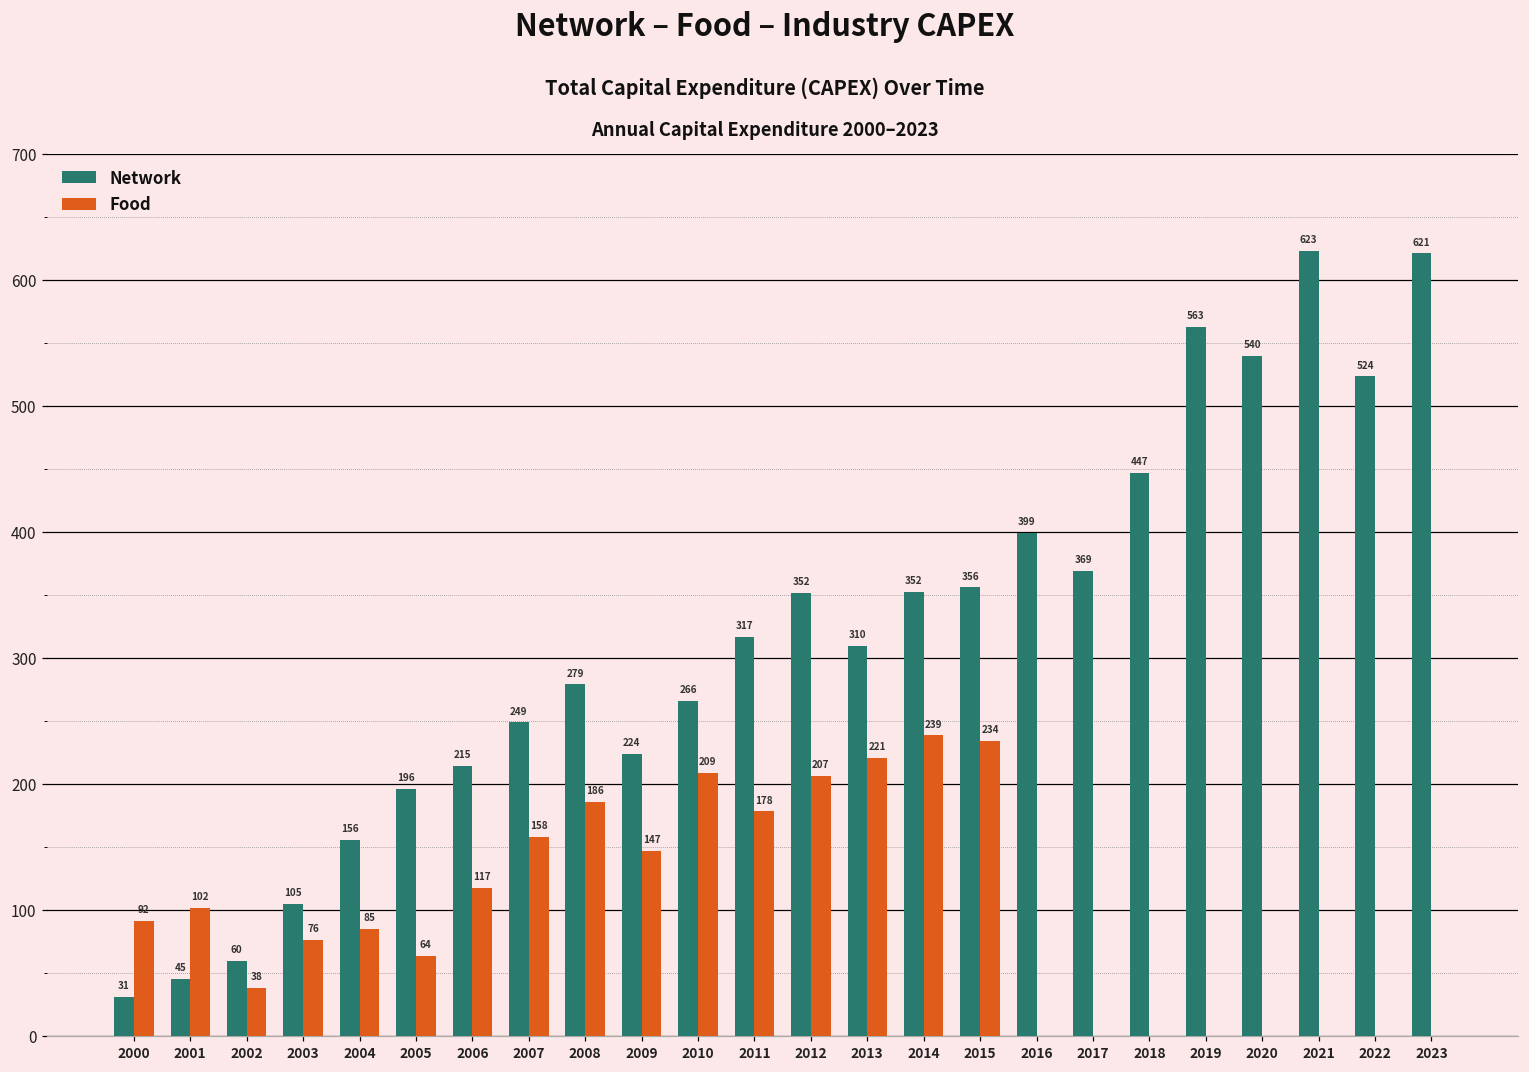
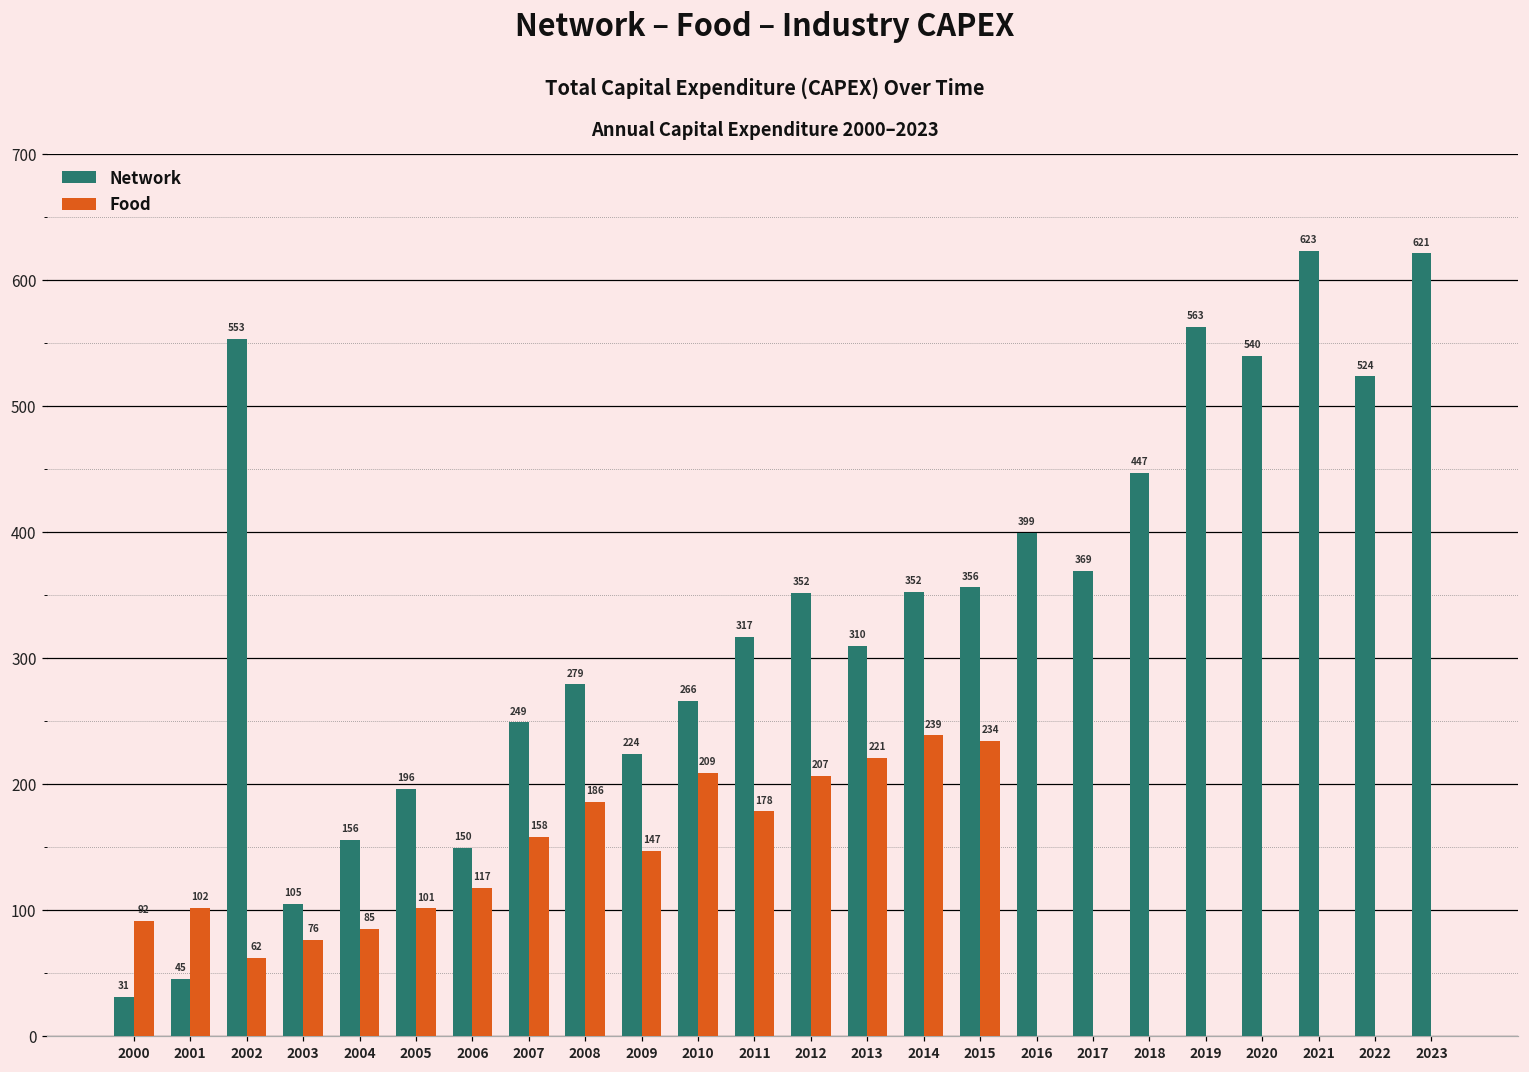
  {
    "Network": {
      "2000": 31,
      "2001": 45,
-     "2002": 60,
+     "2002": 553,
      "2003": 105,
      "2004": 156,
      "2005": 196,
-     "2006": 215,
+     "2006": 150,
      "2007": 249,
      "2008": 279,
      "2009": 224,
      "2010": 266,
      "2011": 317,
      "2012": 352,
      "2013": 310,
      "2014": 352,
      "2015": 356,
      "2016": 399,
      "2017": 369,
      "2018": 447,
      "2019": 563,
      "2020": 540,
      "2021": 623,
      "2022": 524,
      "2023": 621
    },
    "Food": {
      "2000": 92,
      "2001": 102,
-     "2002": 38,
+     "2002": 62,
      "2003": 76,
      "2004": 85,
-     "2005": 64,
+     "2005": 101,
      "2006": 117,
      "2007": 158,
      "2008": 186,
      "2009": 147,
      "2010": 209,
      "2011": 178,
      "2012": 207,
      "2013": 221,
      "2014": 239,
      "2015": 234
    }
  }
